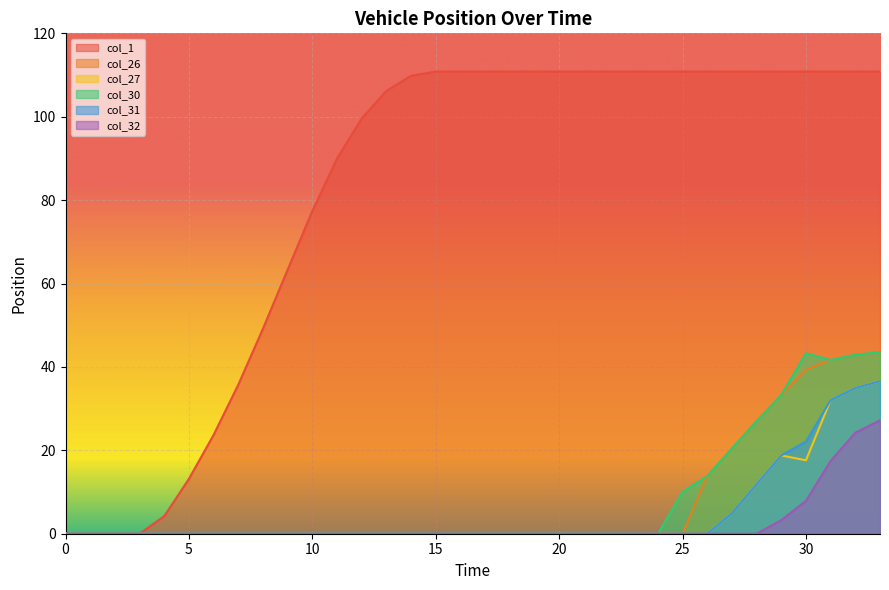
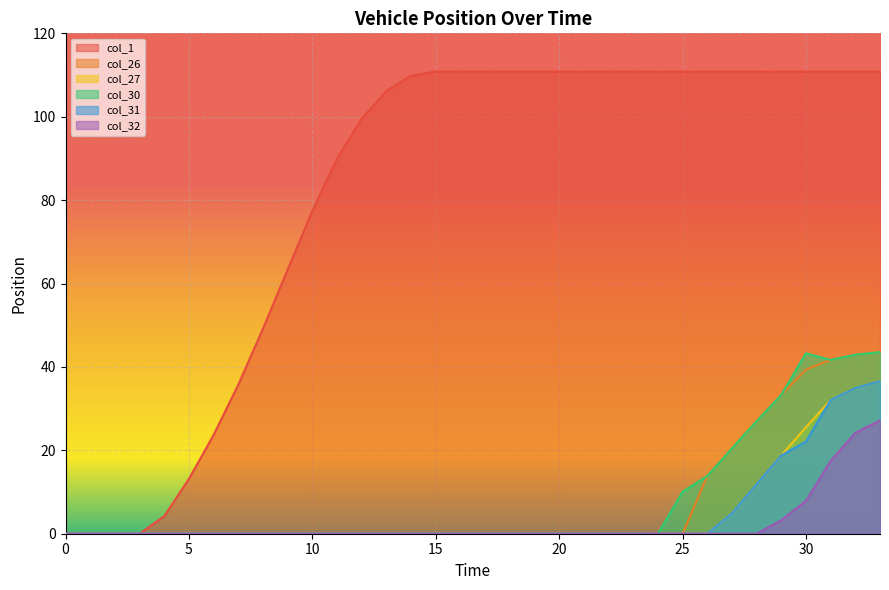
  {
    "col_27": {
-     "30": 18
+     "30": 26
    },
    "col_30": {
      "25": 10,
      "30": 43
    },
    "col_31": {
      "30": 22
    },
    "col_32": {
      "30": 8
    }
  }
